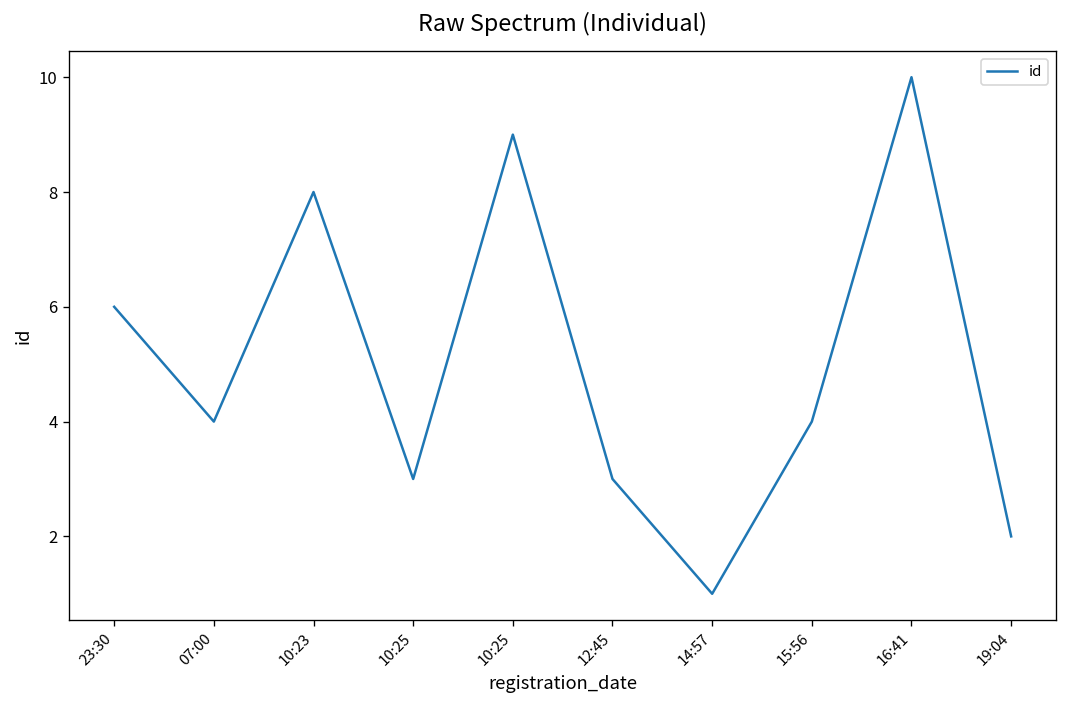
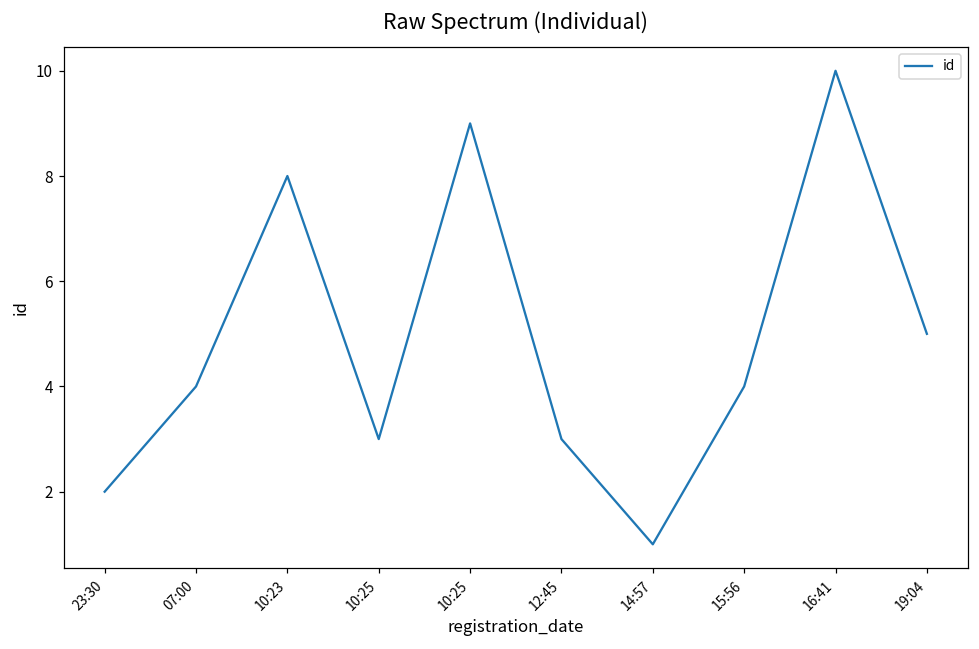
  {
-   "23:30": 6,
+   "23:30": 2,
    "07:00": 4,
    "10:23": 8,
    "12:45": 3,
    "14:57": 1,
    "15:56": 4,
    "16:41": 10,
-   "19:04": 2
+   "19:04": 5
  }
